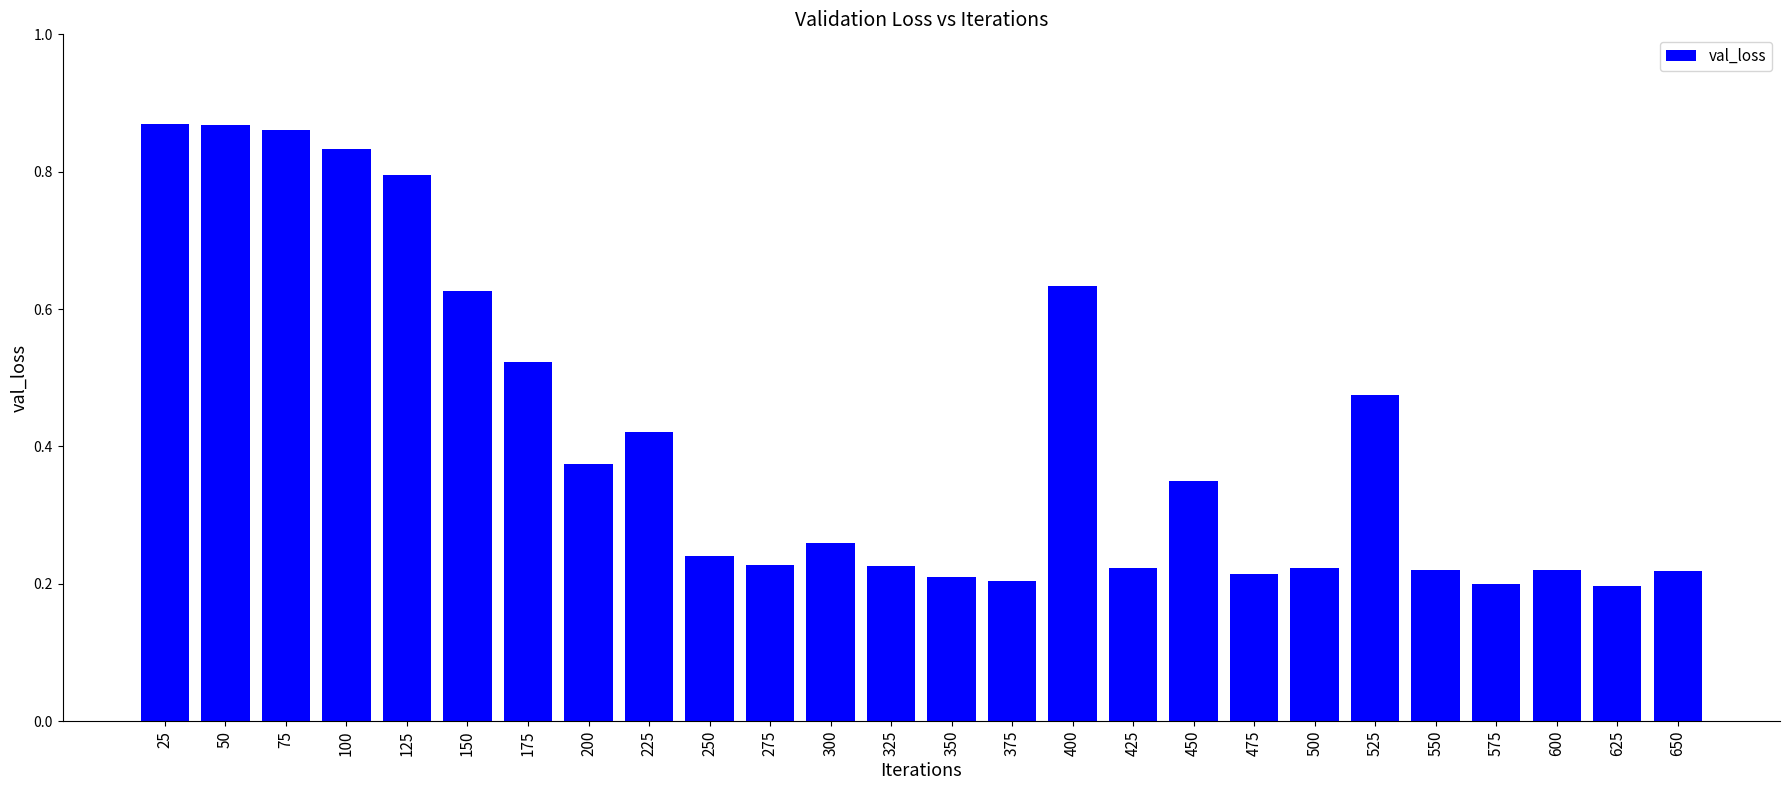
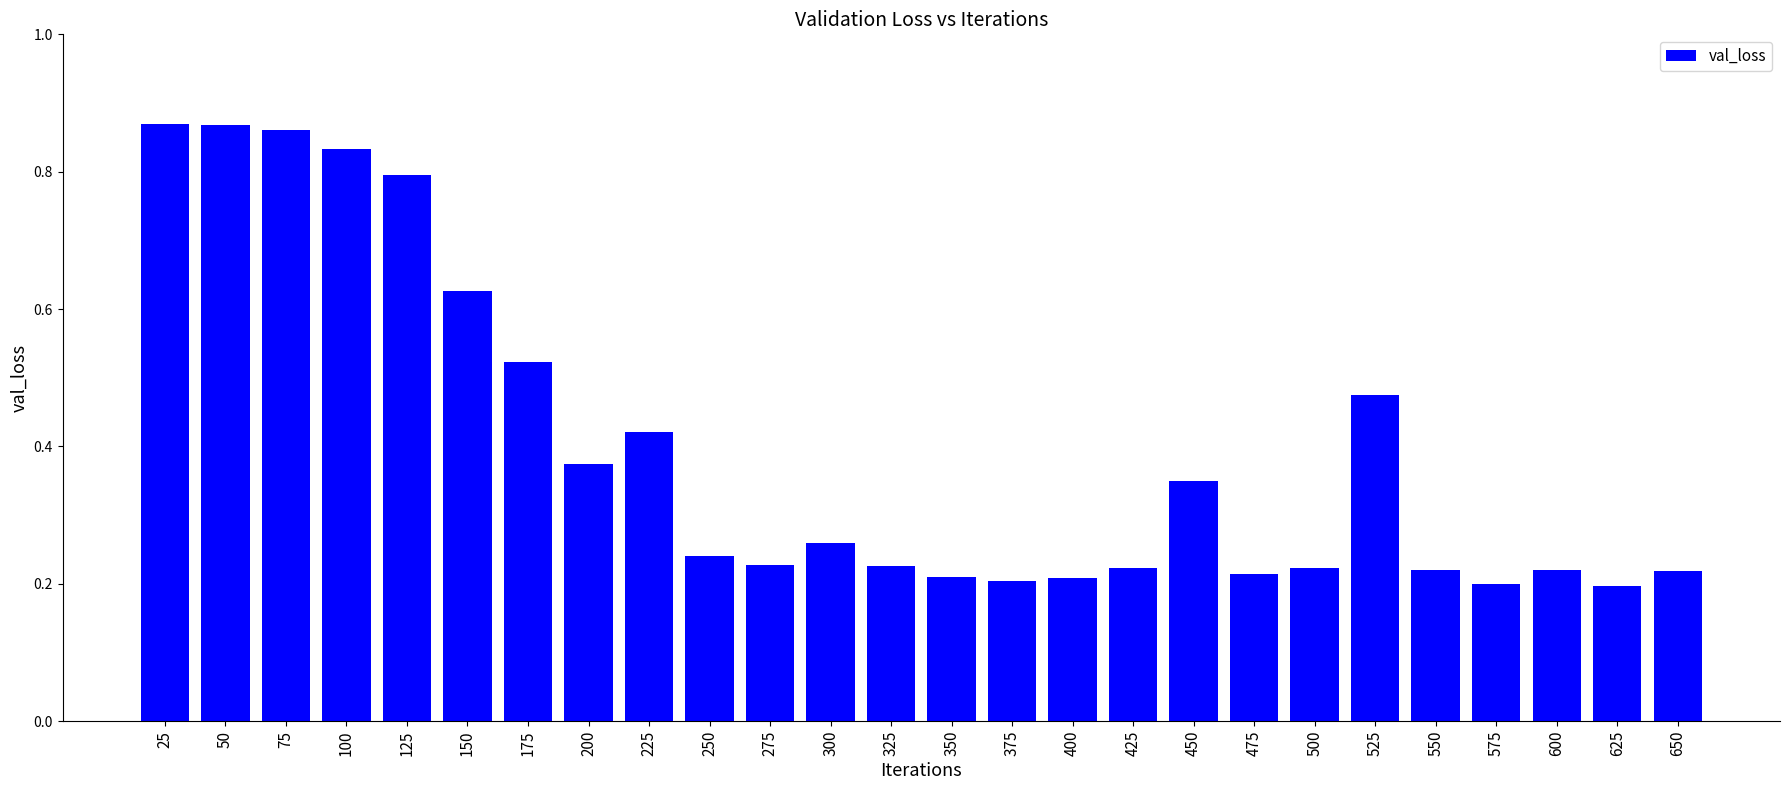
  {
    "25": 0.87,
    "50": 0.87,
    "75": 0.86,
    "100": 0.83,
    "125": 0.80,
    "150": 0.63,
    "175": 0.52,
    "200": 0.37,
    "225": 0.42,
    "250": 0.24,
    "275": 0.23,
    "300": 0.26,
    "325": 0.23,
    "350": 0.21,
    "375": 0.20,
-   "400": 0.63,
+   "400": 0.21,
    "425": 0.22,
    "450": 0.35,
    "475": 0.21,
    "500": 0.22,
    "525": 0.47,
    "550": 0.22,
    "575": 0.20,
    "600": 0.22,
    "625": 0.20,
    "650": 0.22
  }
